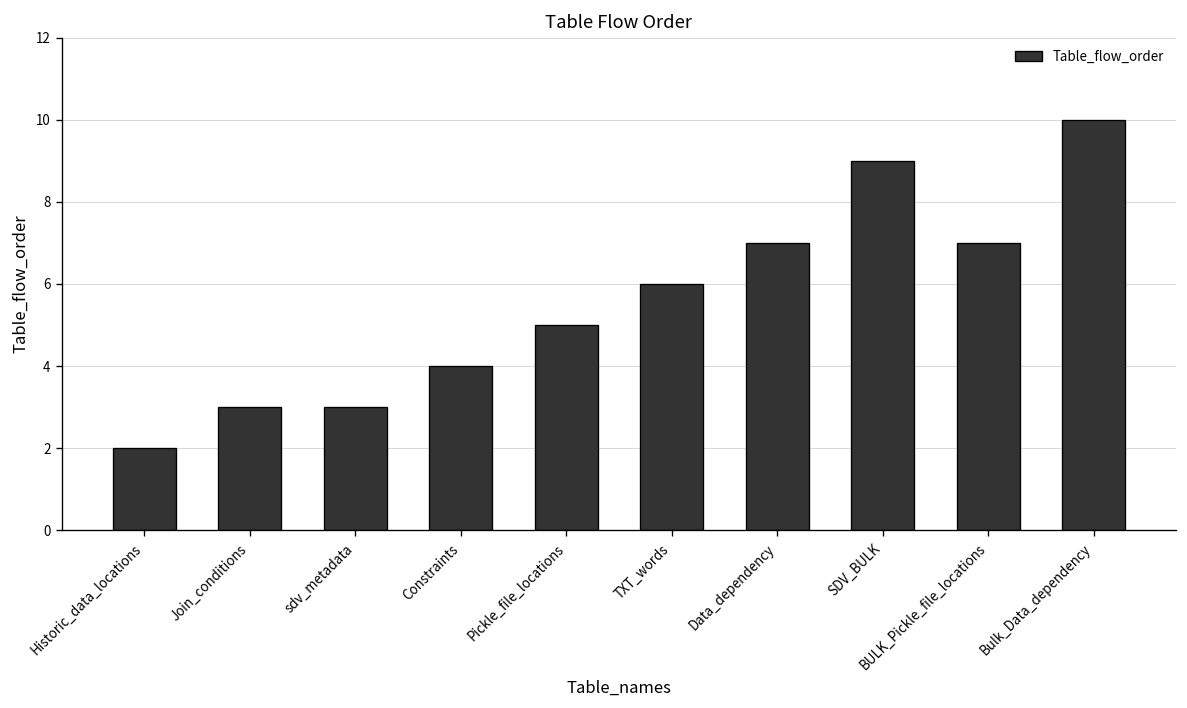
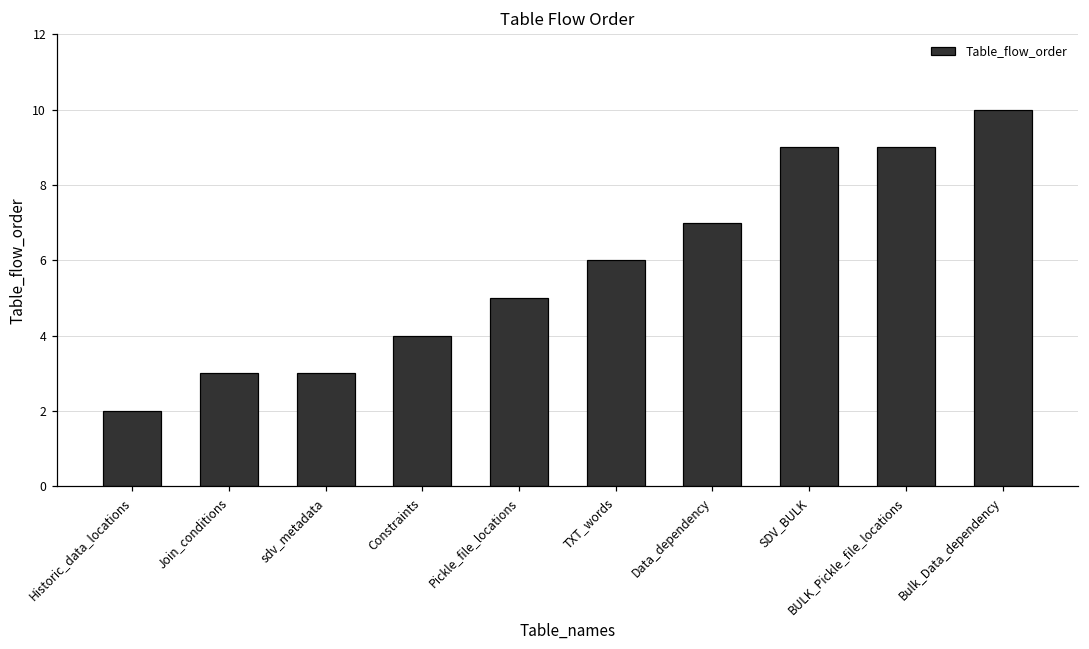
  {
    "Historic_data_locations": 2,
    "Join_conditions": 3,
    "sdv_metadata": 3,
    "Constraints": 4,
    "Pickle_file_locations": 5,
    "TXT_words": 6,
    "Data_dependency": 7,
    "SDV_BULK": 9,
-   "BULK_Pickle_file_locations": 7,
+   "BULK_Pickle_file_locations": 9,
    "Bulk_Data_dependency": 10
  }
